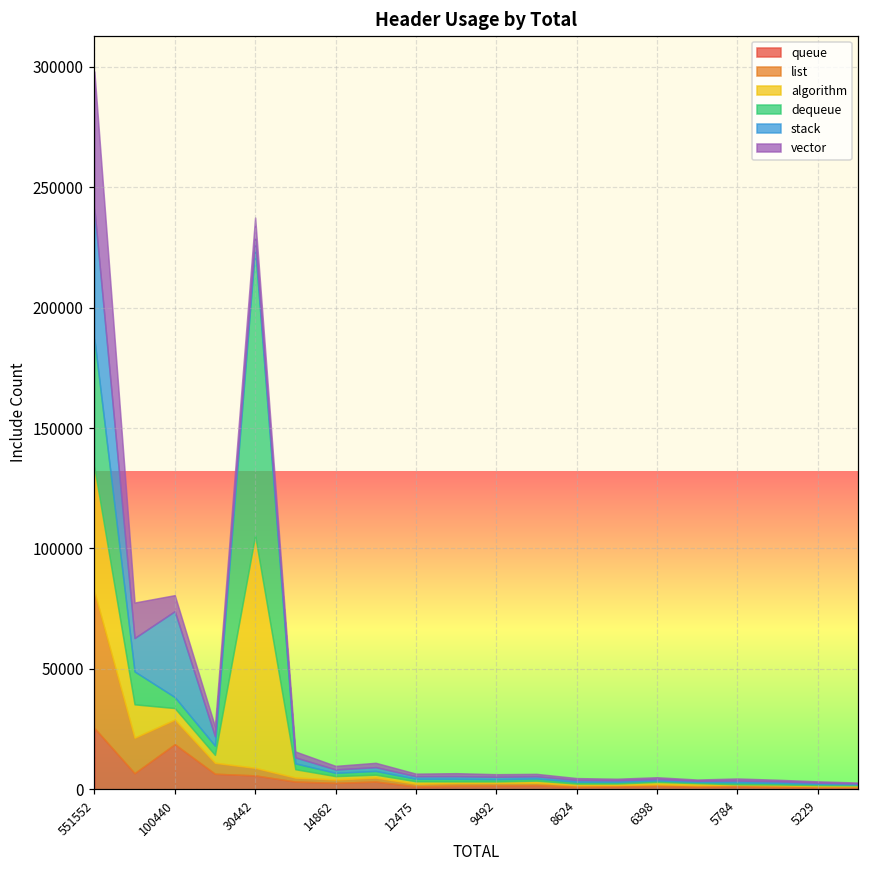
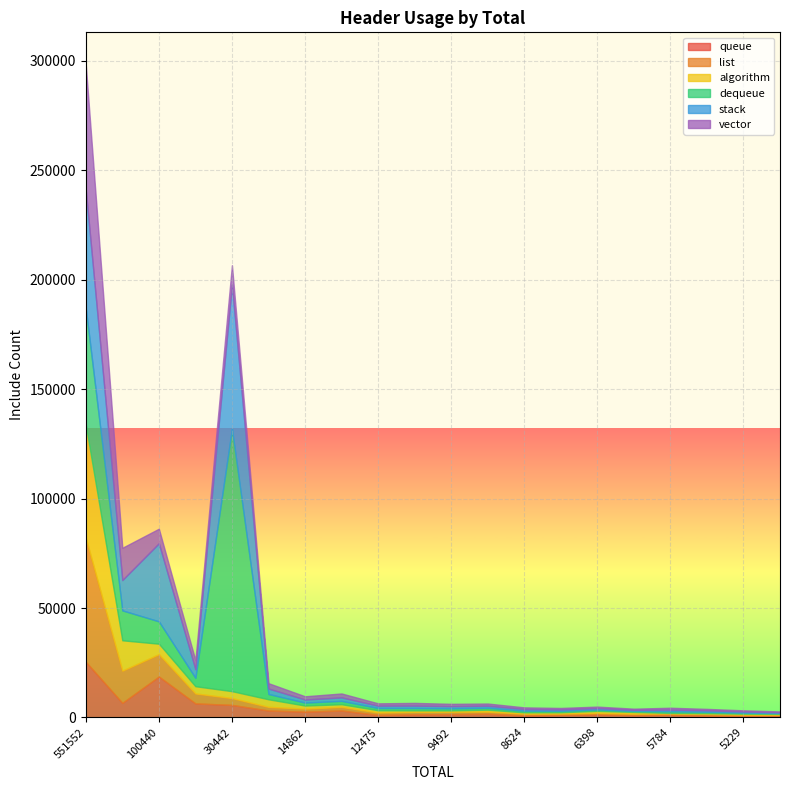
  {
    "algorithm": {
      "551552": 52000,
      "100440": 5000,
-     "30442": 96000,
+     "30442": 3000,
      "14862": 1000
    },
    "dequeue": {
      "551552": 53000,
-     "100440": 5000,
+     "100440": 10000,
      "30442": 120000,
      "14862": 1000
    },
    "stack": {
      "551552": 54000,
      "100440": 36000,
-     "30442": 3000,
+     "30442": 66000,
      "14862": 1000
    },
    "vector": {
      "551552": 57000,
      "100440": 7000,
      "30442": 9000,
      "14862": 1000
    }
  }
